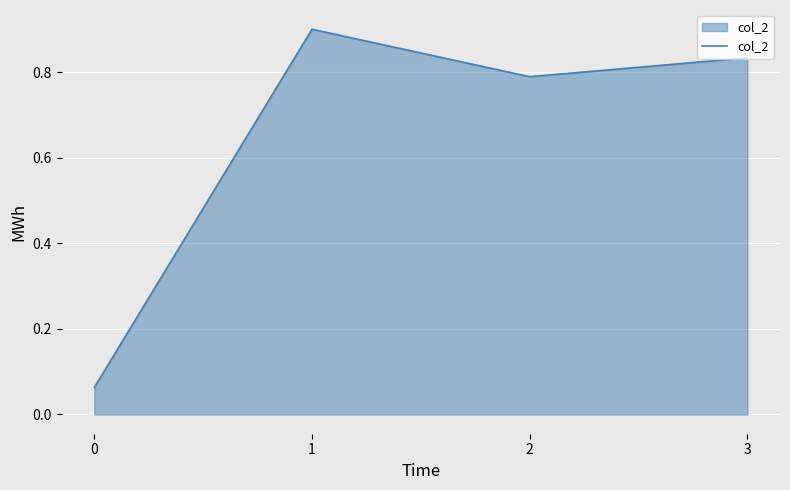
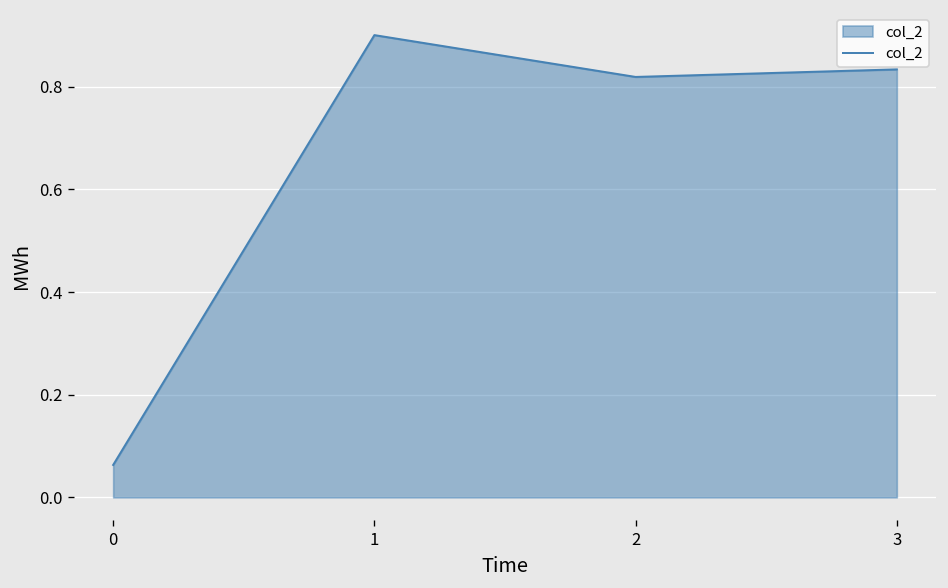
  {
    "0": 0.06,
    "1": 0.90,
-   "2": 0.79
+   "2": 0.82
  }
